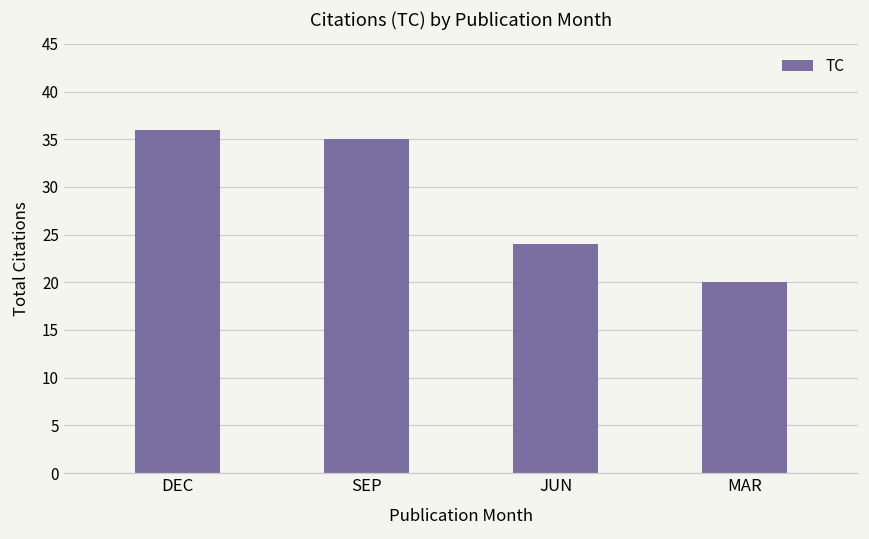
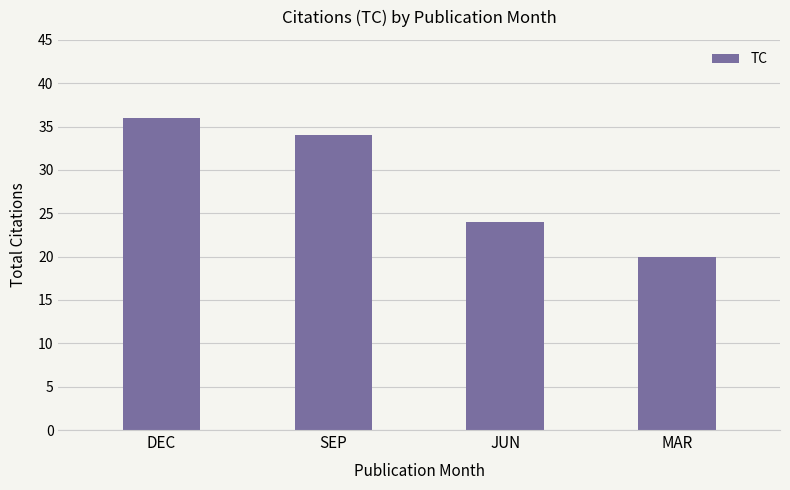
  {
    "DEC": 36,
-   "SEP": 35,
+   "SEP": 34,
    "JUN": 24,
    "MAR": 20
  }
